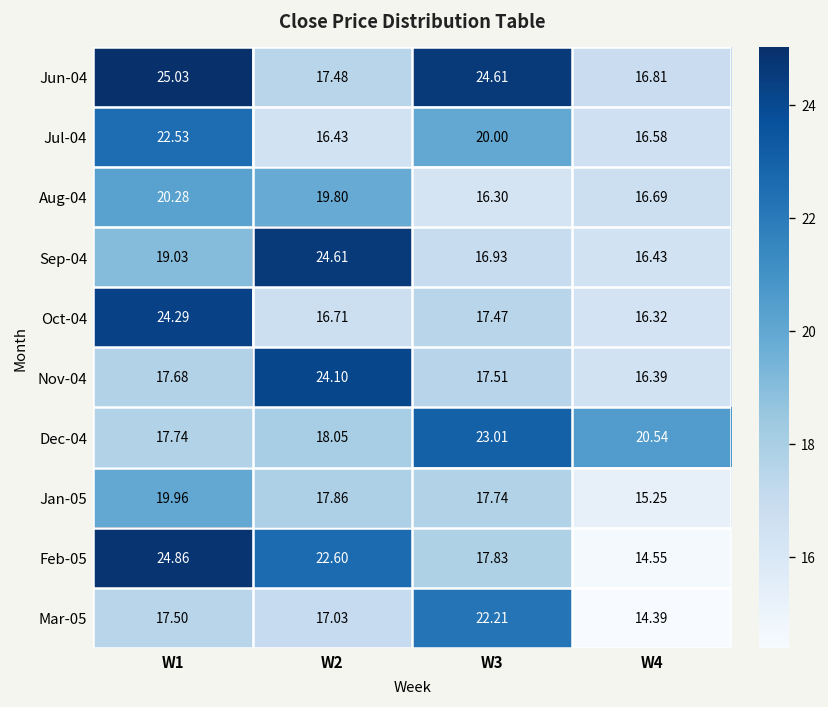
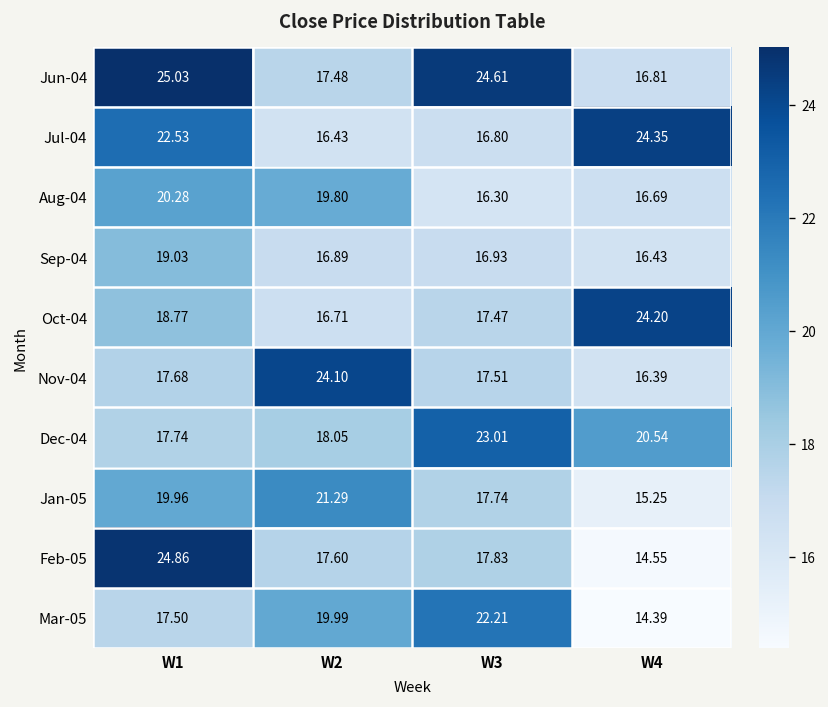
  {
    "Jun-04": {
      "W1": 25.03,
      "W2": 17.48,
      "W3": 24.61,
      "W4": 16.81
    },
    "Jul-04": {
      "W1": 22.53,
      "W2": 16.43,
-     "W3": 20.00,
-     "W4": 16.58
+     "W3": 16.80,
+     "W4": 24.35
    },
    "Aug-04": {
      "W1": 20.28,
      "W2": 19.80,
      "W3": 16.30,
      "W4": 16.69
    },
    "Sep-04": {
      "W1": 19.03,
-     "W2": 24.61,
+     "W2": 16.89,
      "W3": 16.93,
      "W4": 16.43
    },
    "Oct-04": {
-     "W1": 24.29,
+     "W1": 18.77,
      "W2": 16.71,
      "W3": 17.47,
-     "W4": 16.32
+     "W4": 24.20
    },
    "Nov-04": {
      "W1": 17.68,
      "W2": 24.10,
      "W3": 17.51,
      "W4": 16.39
    },
    "Dec-04": {
      "W1": 17.74,
      "W2": 18.05,
      "W3": 23.01,
      "W4": 20.54
    },
    "Jan-05": {
      "W1": 19.96,
-     "W2": 17.86,
+     "W2": 21.29,
      "W3": 17.74,
      "W4": 15.25
    },
    "Feb-05": {
      "W1": 24.86,
-     "W2": 22.60,
+     "W2": 17.60,
      "W3": 17.83,
      "W4": 14.55
    },
    "Mar-05": {
      "W1": 17.50,
-     "W2": 17.03,
+     "W2": 19.99,
      "W3": 22.21,
      "W4": 14.39
    }
  }
